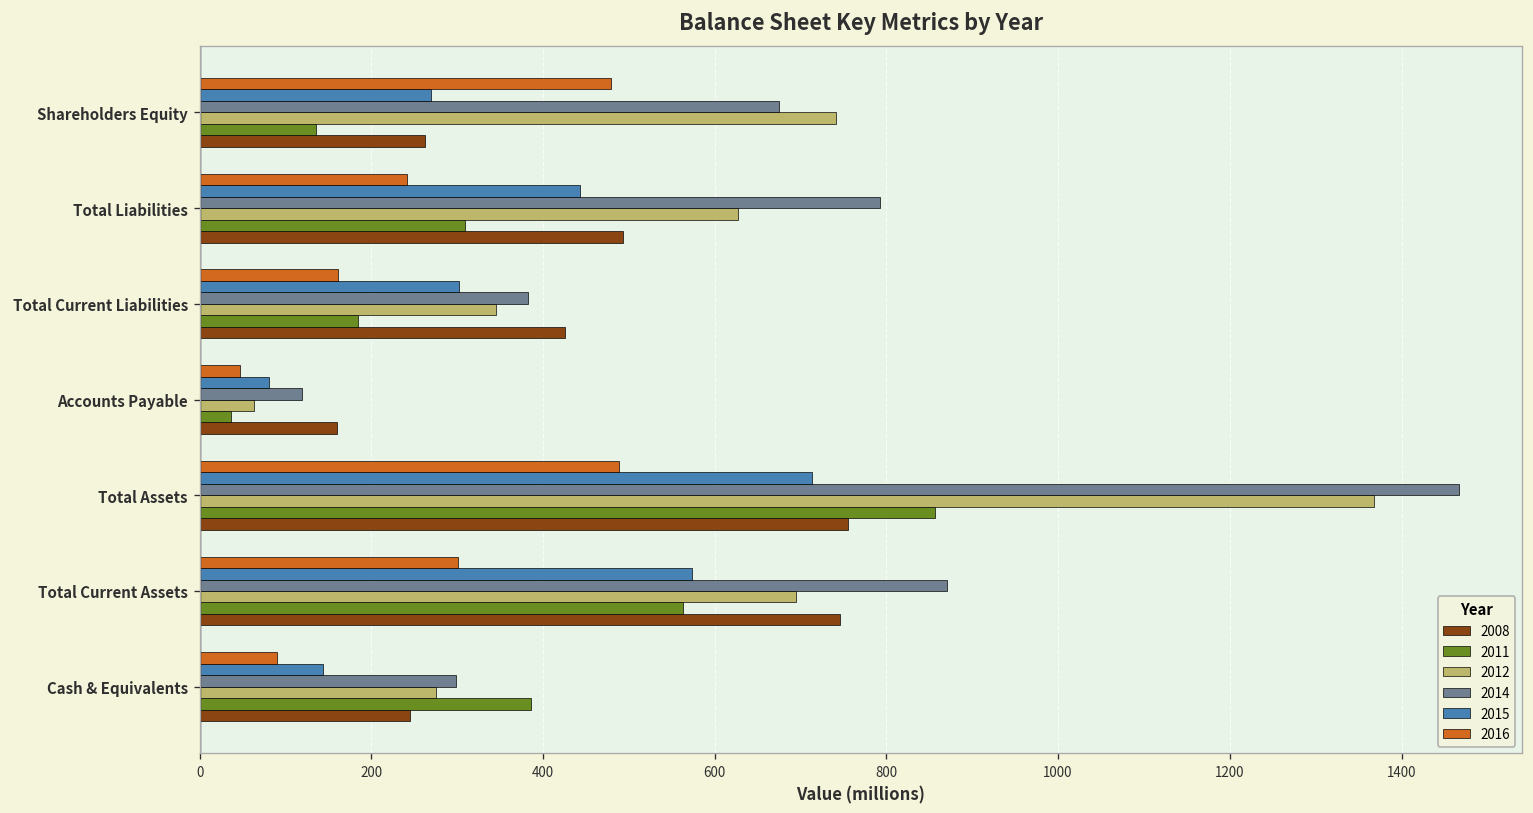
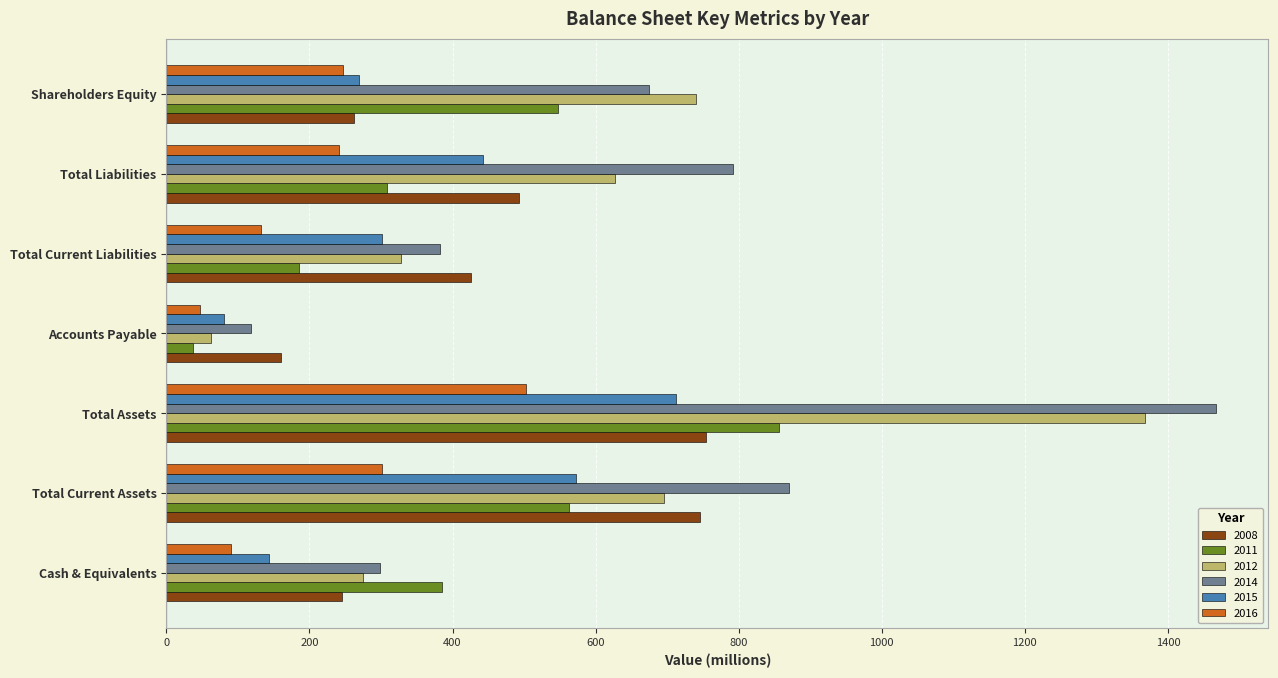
  {
    "2008": {
      "Shareholders Equity": 260,
      "Total Liabilities": 490,
      "Total Current Liabilities": 430,
      "Accounts Payable": 160,
      "Total Assets": 760,
      "Total Current Assets": 750,
      "Cash & Equivalents": 250
    },
    "2011": {
-     "Shareholders Equity": 140,
+     "Shareholders Equity": 550,
      "Total Liabilities": 310,
      "Total Current Liabilities": 190,
      "Accounts Payable": 40,
      "Total Assets": 860,
      "Total Current Assets": 560,
      "Cash & Equivalents": 390
    },
    "2012": {
      "Shareholders Equity": 740,
      "Total Liabilities": 630,
-     "Total Current Liabilities": 350,
+     "Total Current Liabilities": 330,
      "Accounts Payable": 60,
      "Total Assets": 1370,
      "Total Current Assets": 700,
      "Cash & Equivalents": 280
    },
    "2016": {
-     "Shareholders Equity": 480,
+     "Shareholders Equity": 250,
      "Total Liabilities": 240,
-     "Total Current Liabilities": 160,
+     "Total Current Liabilities": 130,
      "Accounts Payable": 50,
-     "Total Assets": 490,
+     "Total Assets": 500,
      "Total Current Assets": 300,
      "Cash & Equivalents": 90
    }
  }
